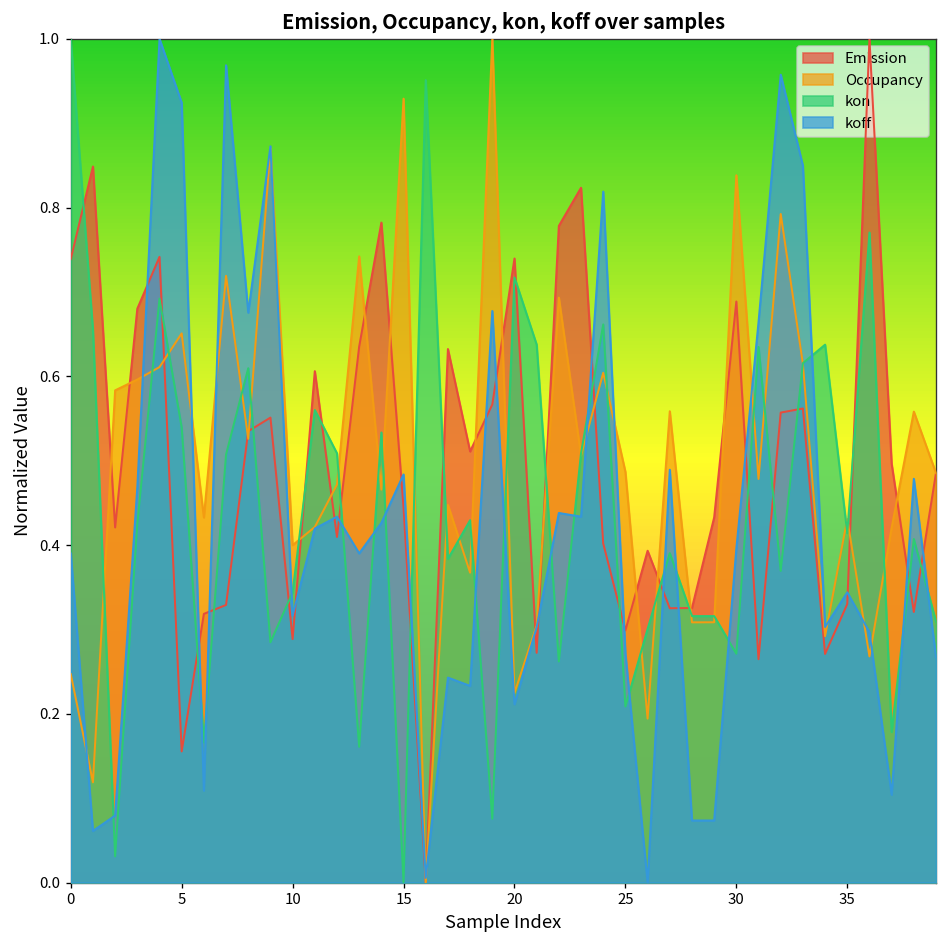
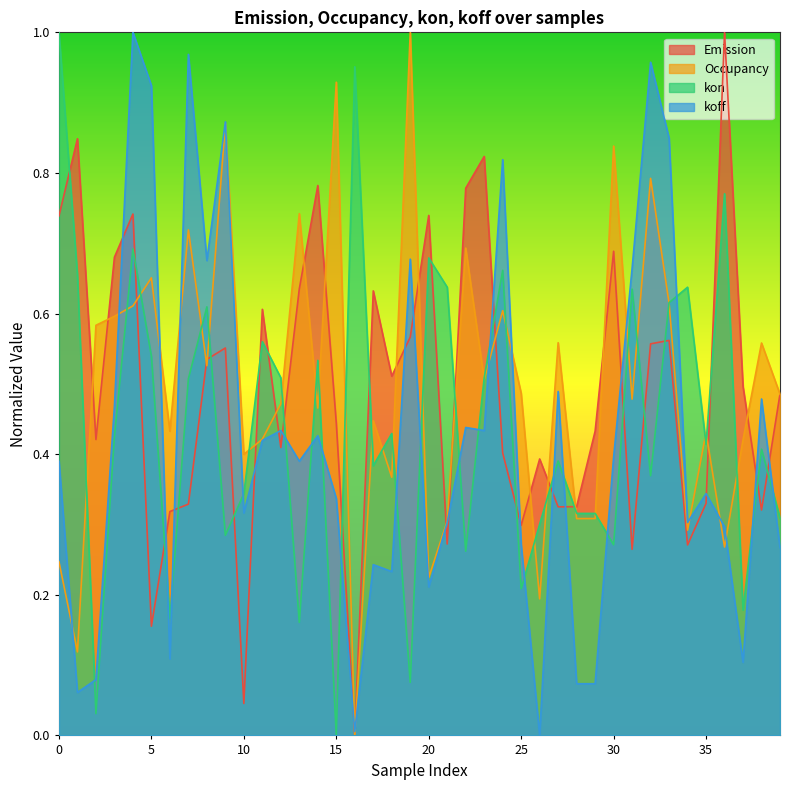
  {
    "Emission": {
      "0": 0.74,
      "5": 0.16,
-     "10": 0.29,
+     "10": 0.05,
      "15": 0.44,
      "20": 0.74,
      "25": 0.30,
      "30": 0.69,
      "35": 0.33
    },
    "Occupancy": {
      "0": 0.25,
      "5": 0.65,
      "10": 0.40,
      "15": 0.93,
      "20": 0.22,
      "25": 0.49,
      "30": 0.84,
      "35": 0.43
    },
    "kon": {
      "0": 1.00,
      "5": 0.54,
      "10": 0.34,
      "15": 0.00,
-     "20": 0.72,
+     "20": 0.68,
      "25": 0.21,
      "30": 0.27,
      "35": 0.41
    },
    "koff": {
      "0": 0.39,
      "5": 0.92,
      "10": 0.32,
-     "15": 0.48,
+     "15": 0.34,
      "20": 0.21,
      "25": 0.27,
      "30": 0.40,
      "35": 0.34
    }
  }
